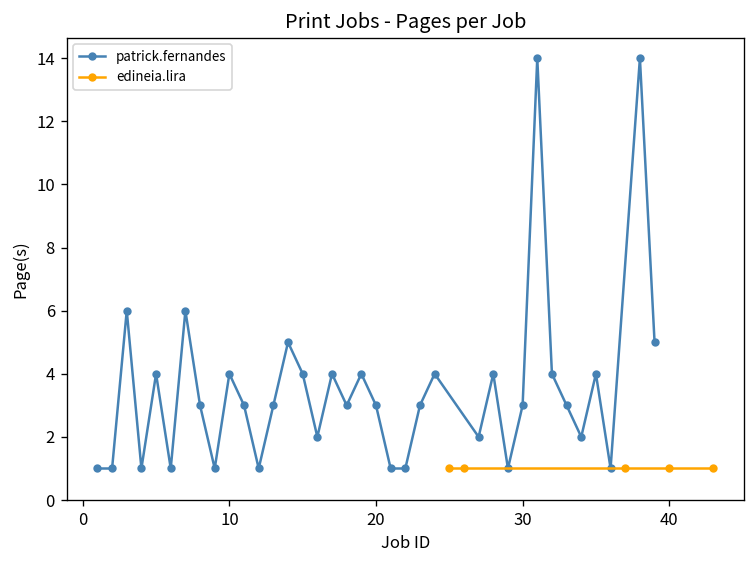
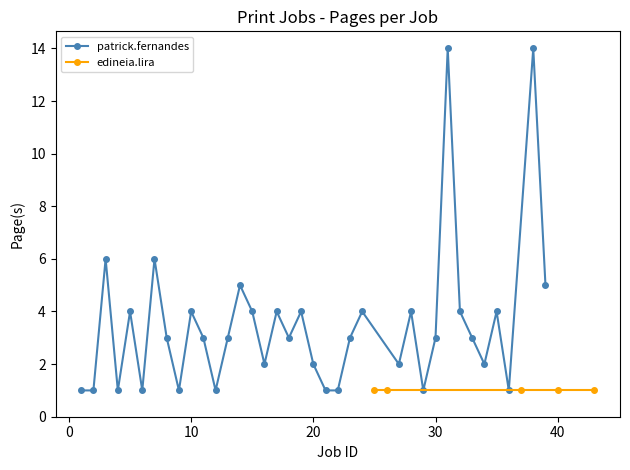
  {
    "patrick.fernandes": {
      "10": 4,
-     "20": 3,
+     "20": 2,
      "30": 3
    },
    "edineia.lira": {
      "40": 1
    }
  }
